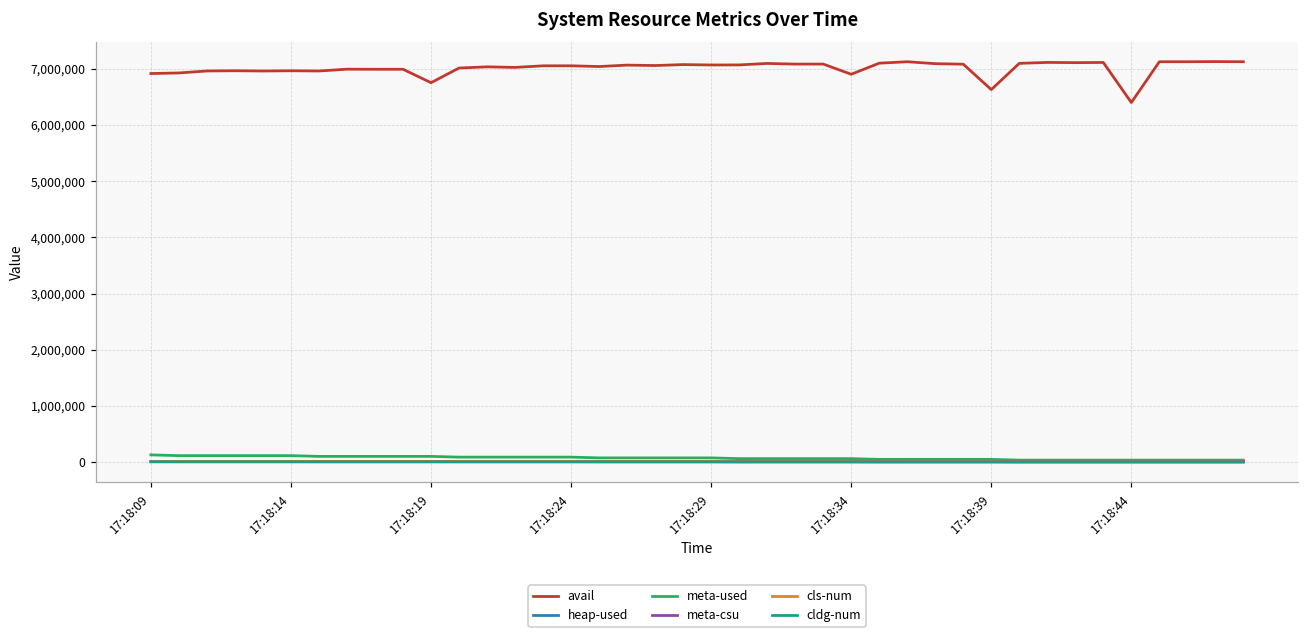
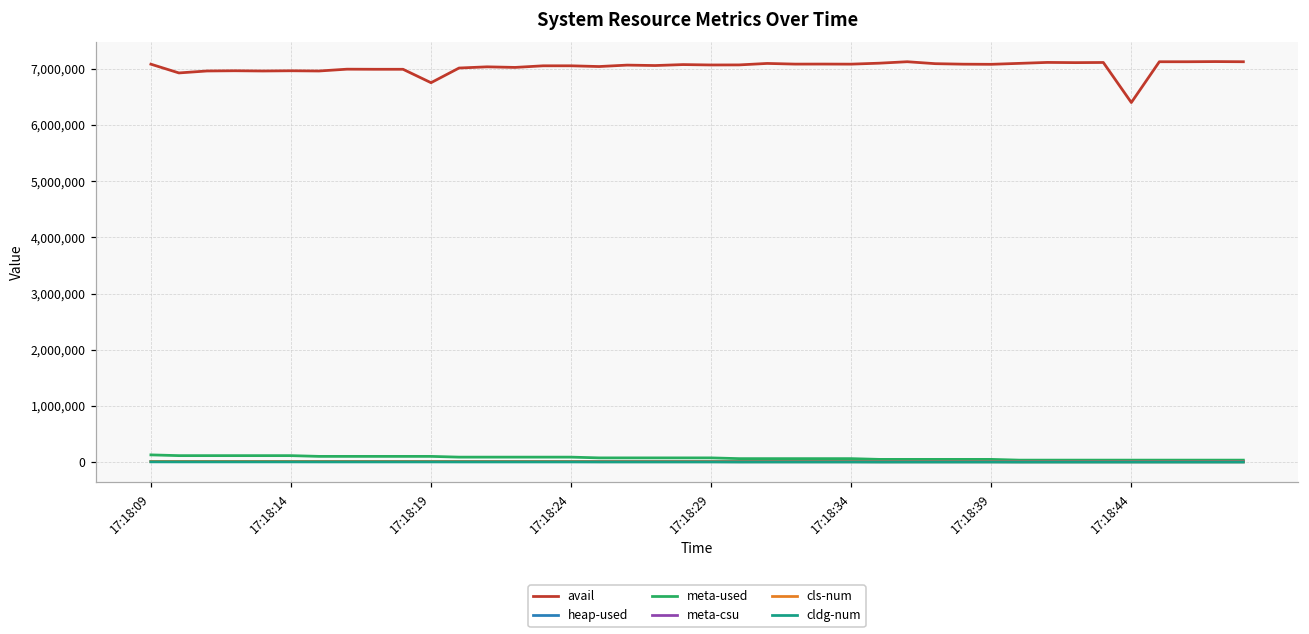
  {
    "avail": {
-     "17:18:09": "6,900,000",
+     "17:18:09": "7,100,000",
      "17:18:14": "7,000,000",
      "17:18:19": "6,800,000",
      "17:18:24": "7,100,000",
      "17:18:29": "7,100,000",
-     "17:18:34": "6,900,000",
-     "17:18:39": "6,600,000",
+     "17:18:34": "7,100,000",
+     "17:18:39": "7,100,000",
      "17:18:44": "6,400,000"
    }
  }
